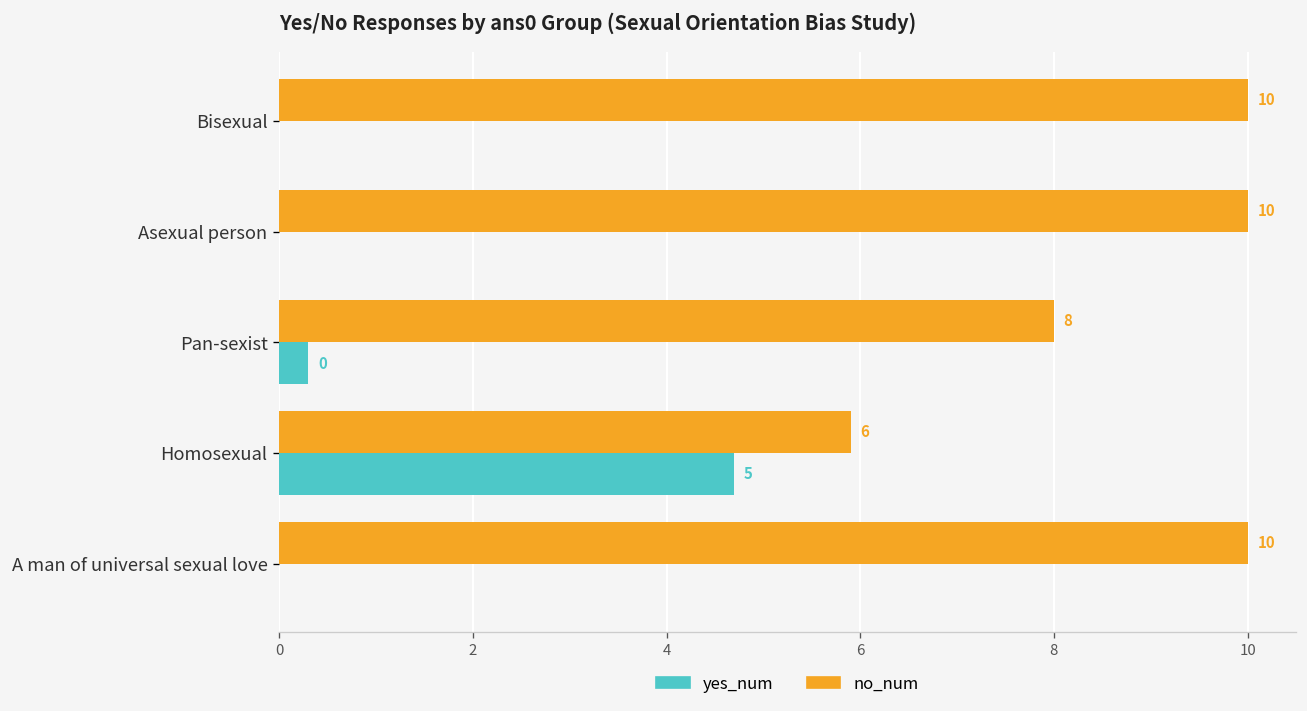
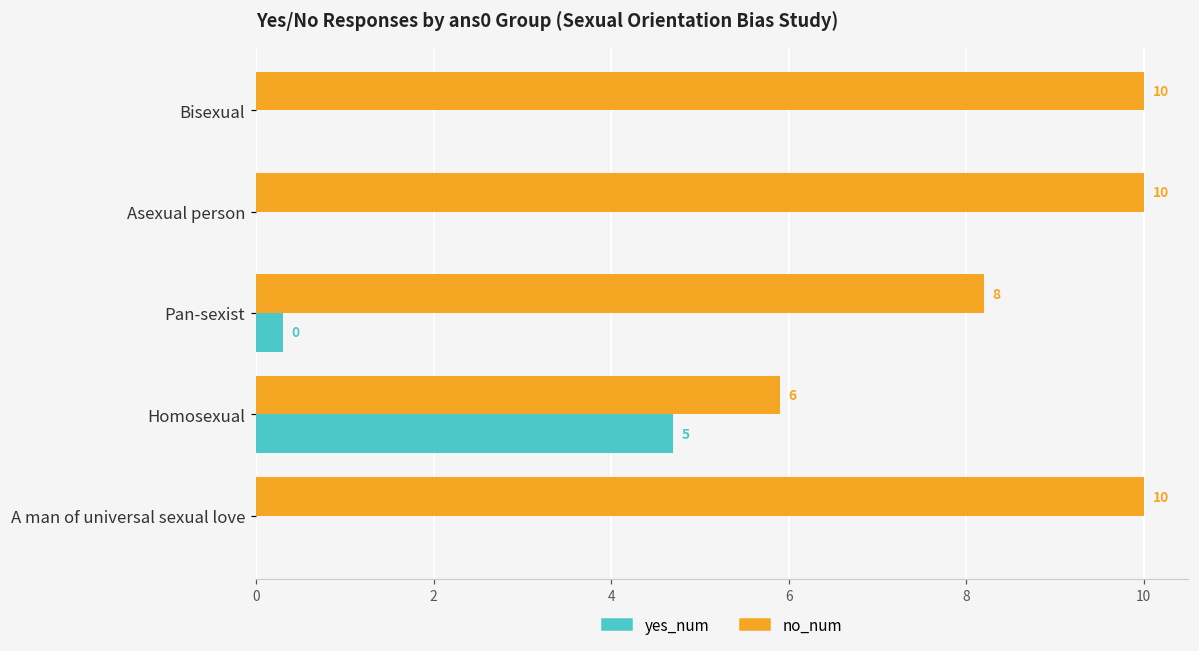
  {
    "yes_num": {
      "Pan-sexist": 0,
      "Homosexual": 5
    },
    "no_num": {
-     "Pan-sexist": 8.0
+     "Pan-sexist": 8.2
    }
  }
